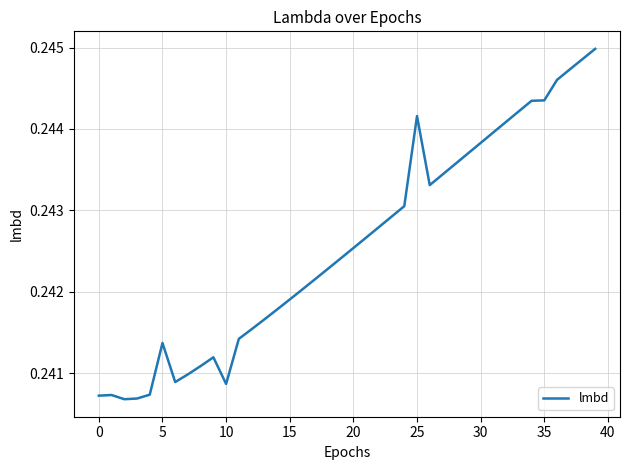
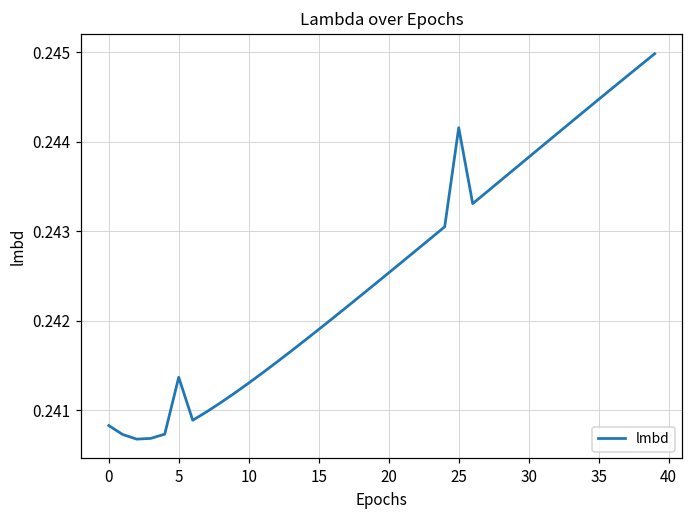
  {
-   "0": 0.2407,
+   "0": 0.2408,
    "5": 0.2414,
-   "10": 0.2409,
+   "10": 0.2413,
    "15": 0.2419,
    "20": 0.2425,
    "25": 0.2442,
    "30": 0.2438,
-   "35": 0.2444
+   "35": 0.2445
  }
